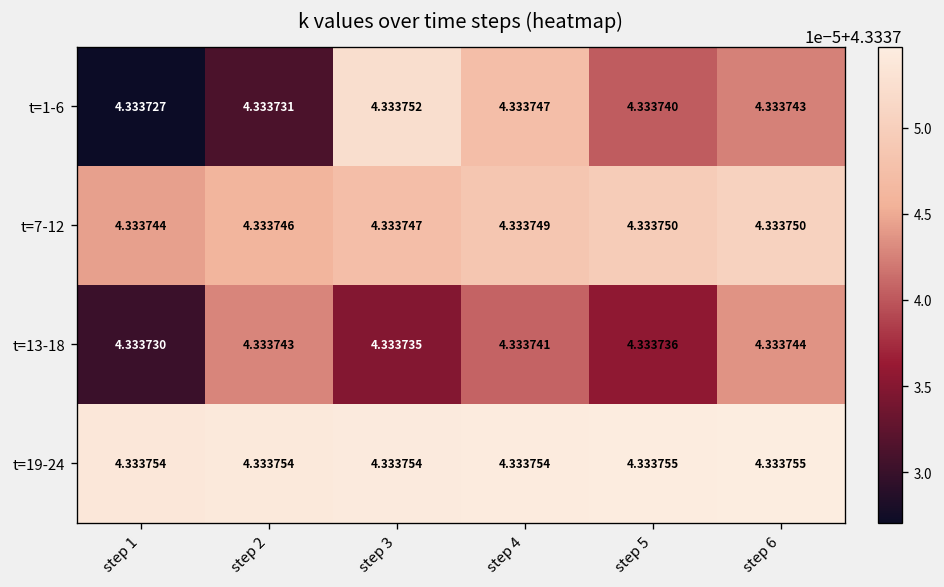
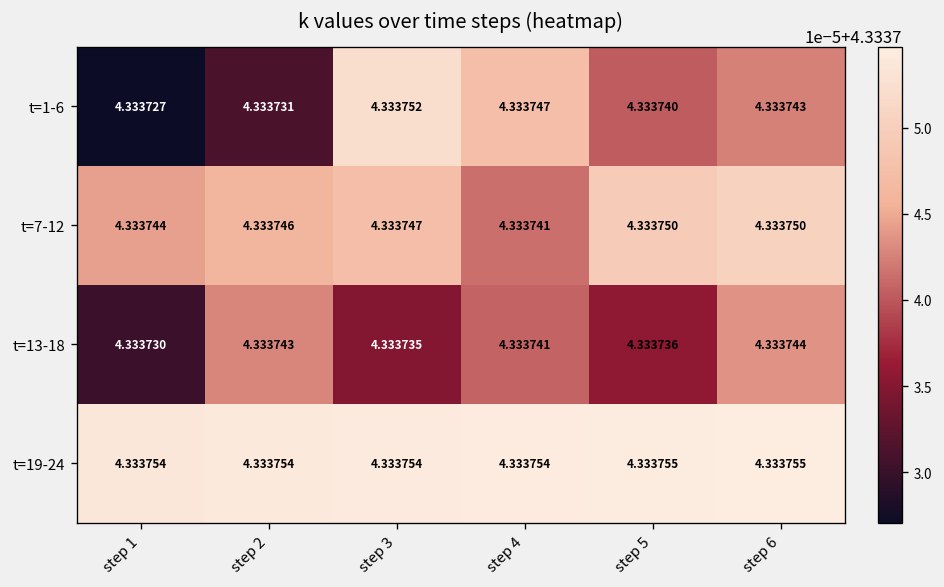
  {
    "t=1-6": {
      "step 1": 4.333727,
      "step 2": 4.333731,
      "step 3": 4.333752,
      "step 4": 4.333747,
      "step 5": 4.333740,
      "step 6": 4.333743
    },
    "t=7-12": {
      "step 1": 4.333744,
      "step 2": 4.333746,
      "step 3": 4.333747,
-     "step 4": 4.333749,
+     "step 4": 4.333741,
      "step 5": 4.333750,
      "step 6": 4.333750
    },
    "t=13-18": {
      "step 1": 4.333730,
      "step 2": 4.333743,
      "step 3": 4.333735,
      "step 4": 4.333741,
      "step 5": 4.333736,
      "step 6": 4.333744
    },
    "t=19-24": {
      "step 1": 4.333754,
      "step 2": 4.333754,
      "step 3": 4.333754,
      "step 4": 4.333754,
      "step 5": 4.333755,
      "step 6": 4.333755
    }
  }
